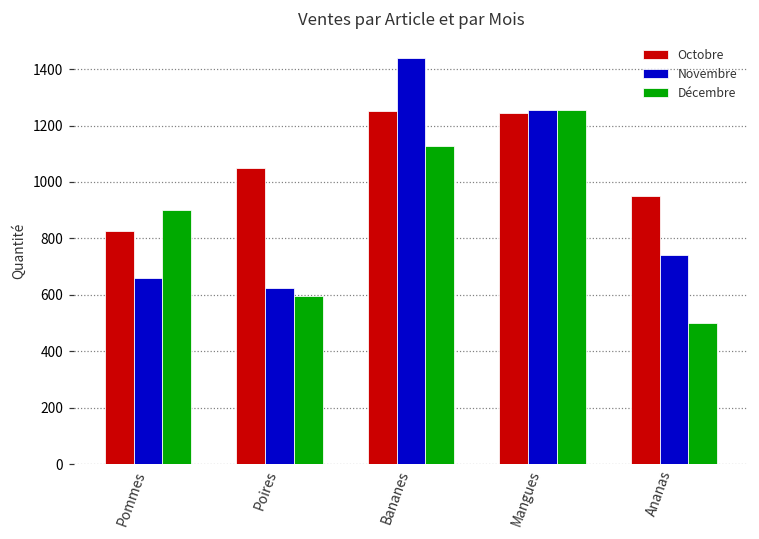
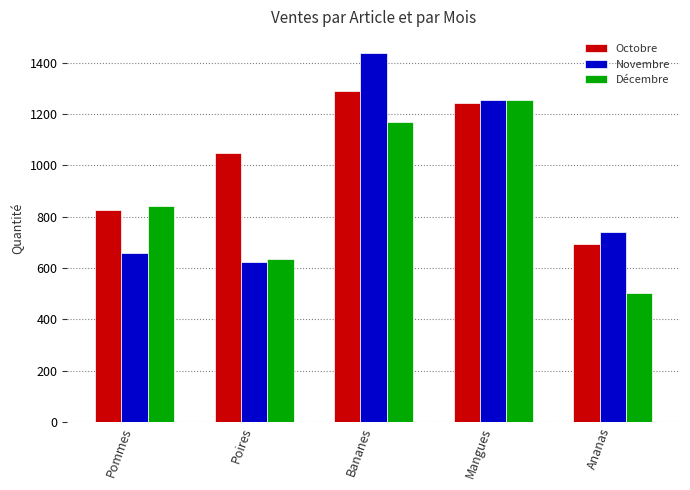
  {
    "Octobre": {
      "Pommes": 830,
      "Poires": 1050,
-     "Bananes": 1250,
+     "Bananes": 1290,
      "Mangues": 1240,
-     "Ananas": 950
+     "Ananas": 690
    },
    "Novembre": {
      "Pommes": 660,
      "Poires": 630,
      "Bananes": 1440,
      "Mangues": 1260,
      "Ananas": 740
    },
    "Décembre": {
-     "Pommes": 900,
-     "Poires": 590,
-     "Bananes": 1130,
+     "Pommes": 840,
+     "Poires": 640,
+     "Bananes": 1170,
      "Mangues": 1250,
      "Ananas": 500
    }
  }
